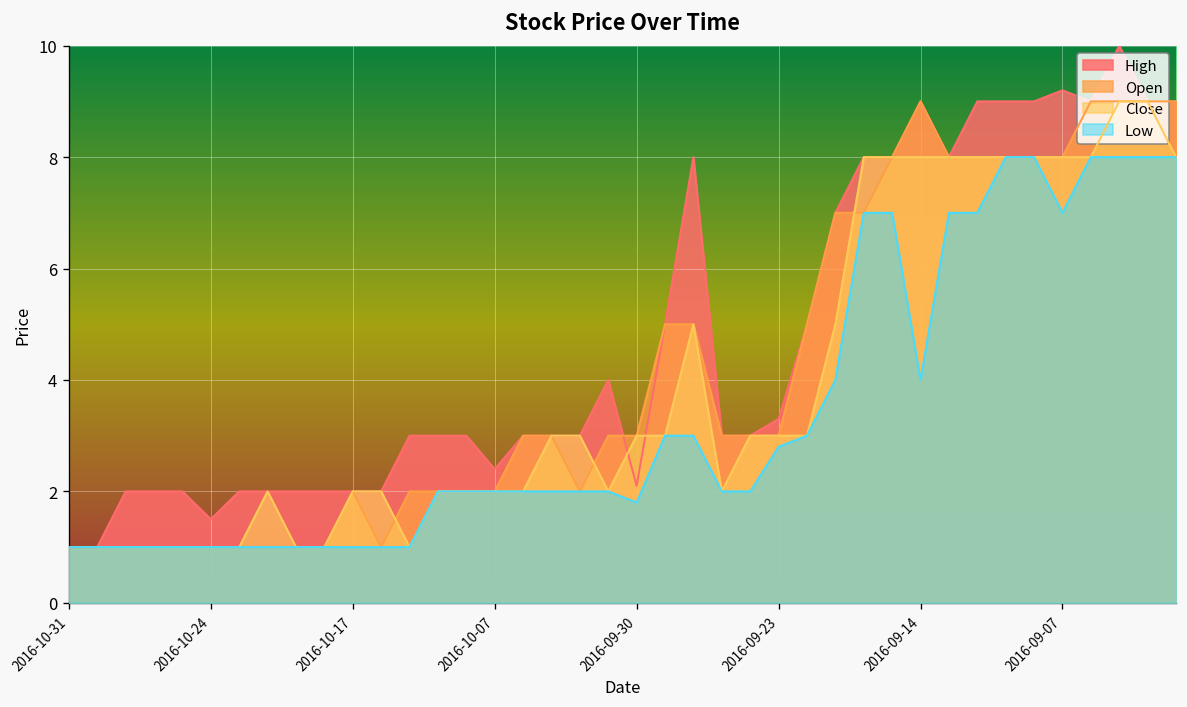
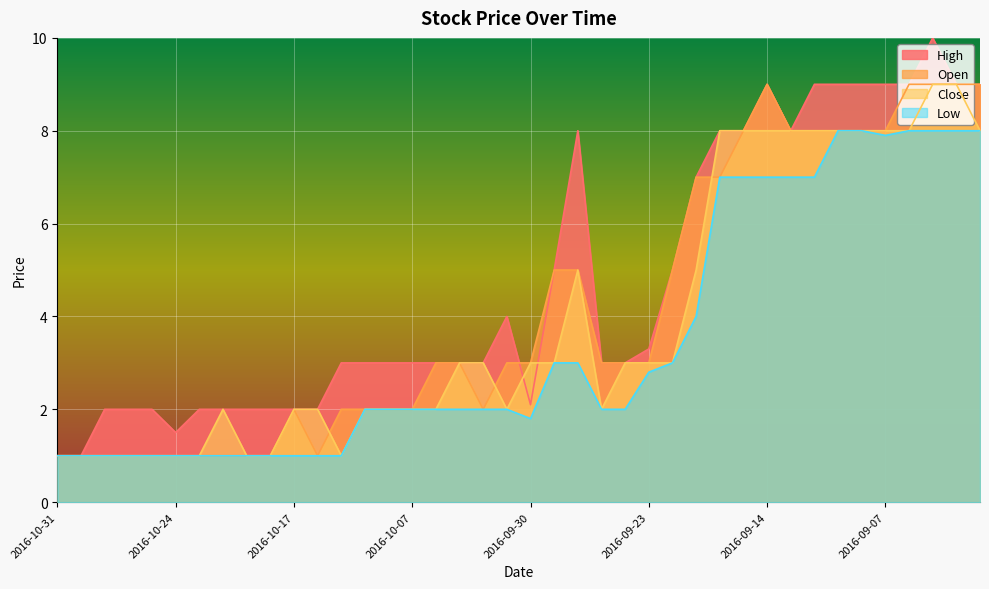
  {
    "High": {
      "2016-10-24": 1.5,
-     "2016-10-07": 2.4,
+     "2016-10-07": 3.0,
      "2016-09-30": 2.1,
      "2016-09-23": 3.3,
-     "2016-09-07": 9.2
+     "2016-09-07": 9.0
    },
    "Low": {
      "2016-10-17": 1.0,
      "2016-09-30": 1.8,
      "2016-09-23": 2.8,
-     "2016-09-14": 4,
-     "2016-09-07": 7.0
+     "2016-09-14": 7,
+     "2016-09-07": 7.9
    }
  }
